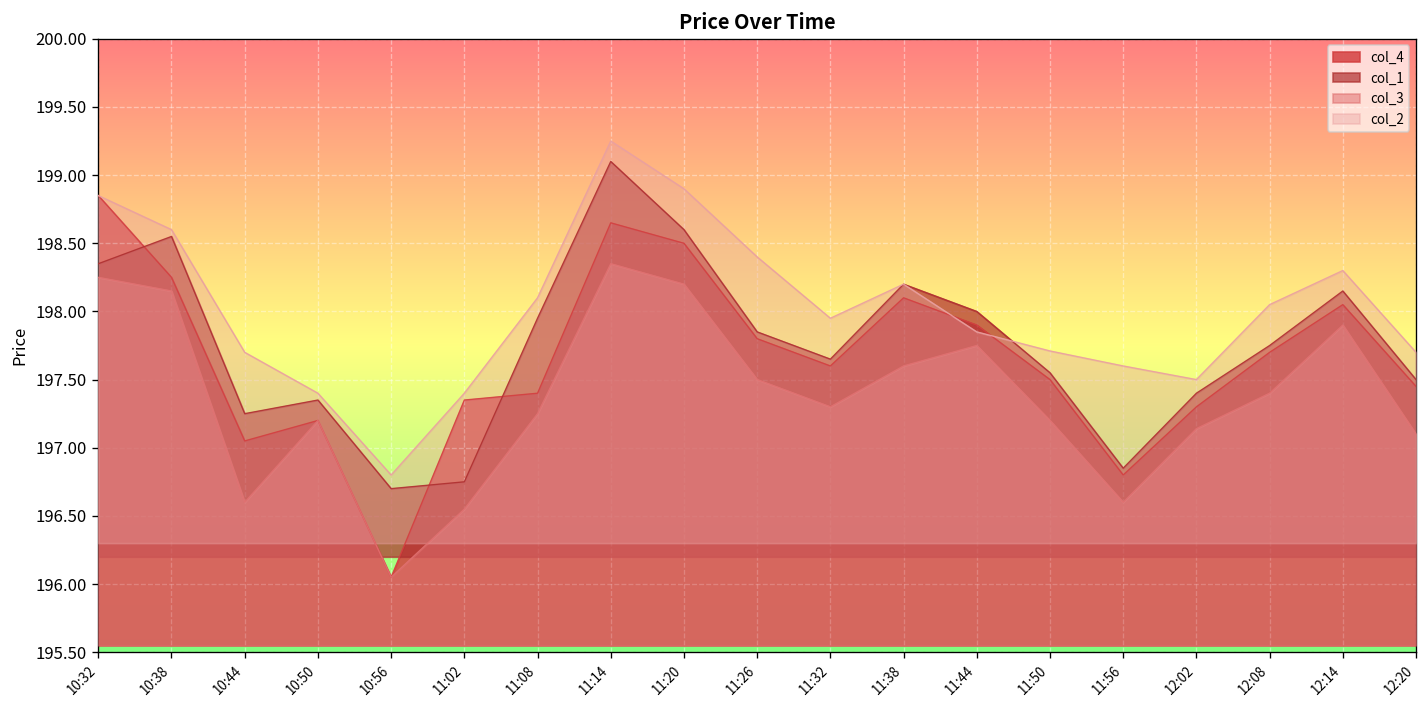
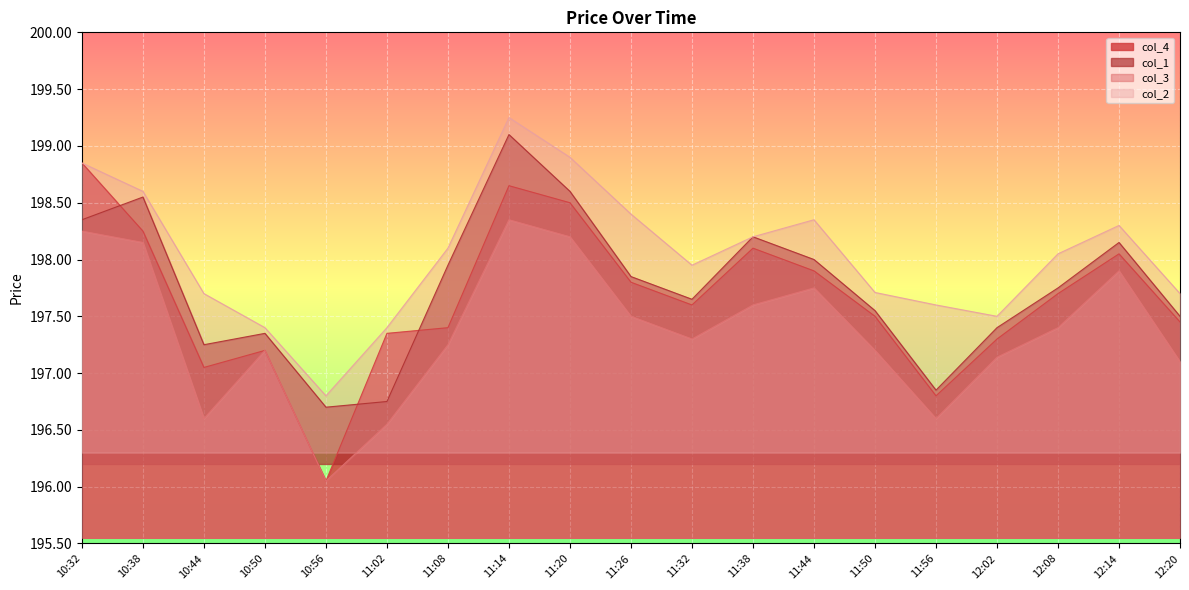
  {
    "col_3": {
      "10:32": 198.25,
      "10:38": 198.15,
      "10:44": 196.60,
      "11:02": 196.55,
      "11:08": 197.25,
      "11:14": 198.35,
      "11:20": 198.20,
      "11:26": 197.50,
      "11:32": 197.30,
      "11:38": 197.60,
      "11:44": 197.75,
      "11:50": 197.20,
      "11:56": 196.60,
      "12:02": 197.14,
      "12:08": 197.40,
      "12:14": 197.90,
      "12:20": 197.10
    },
    "col_2": {
      "10:38": 198.60,
      "10:44": 197.70,
      "10:50": 197.40,
      "10:56": 196.80,
      "11:02": 197.40,
      "11:08": 198.10,
      "11:14": 199.25,
      "11:20": 198.90,
      "11:26": 198.40,
      "11:32": 197.95,
-     "11:44": 197.85,
+     "11:44": 198.35,
      "11:50": 197.71,
      "11:56": 197.60,
      "12:02": 197.50,
      "12:08": 198.05,
      "12:14": 198.30,
      "12:20": 197.70
    }
  }
